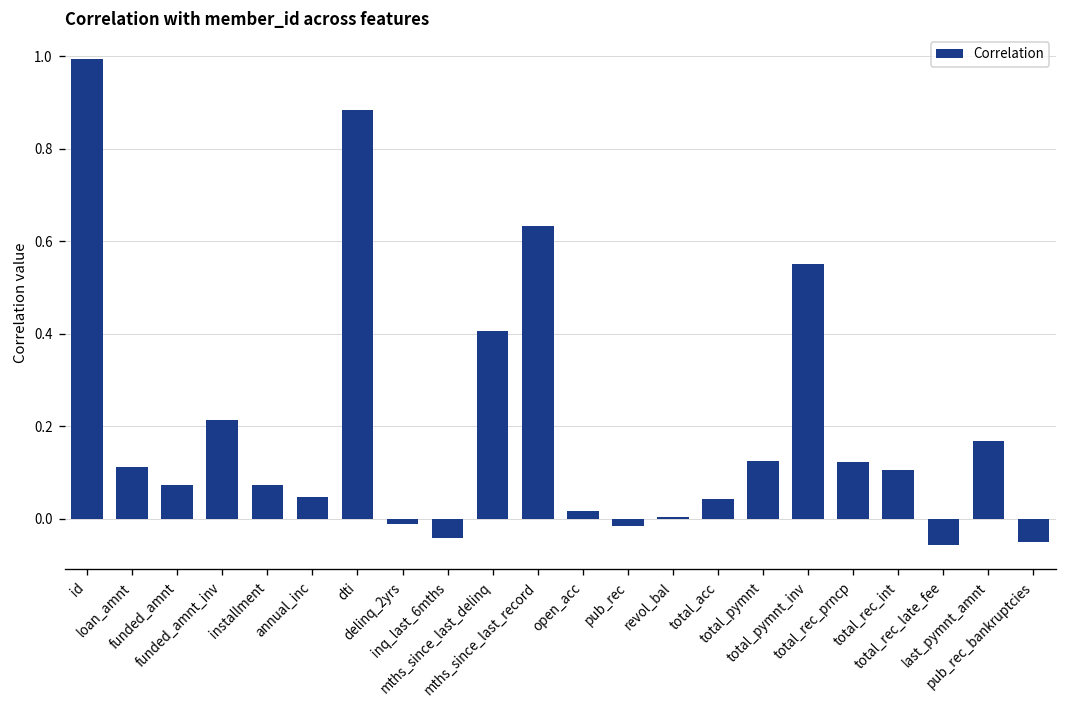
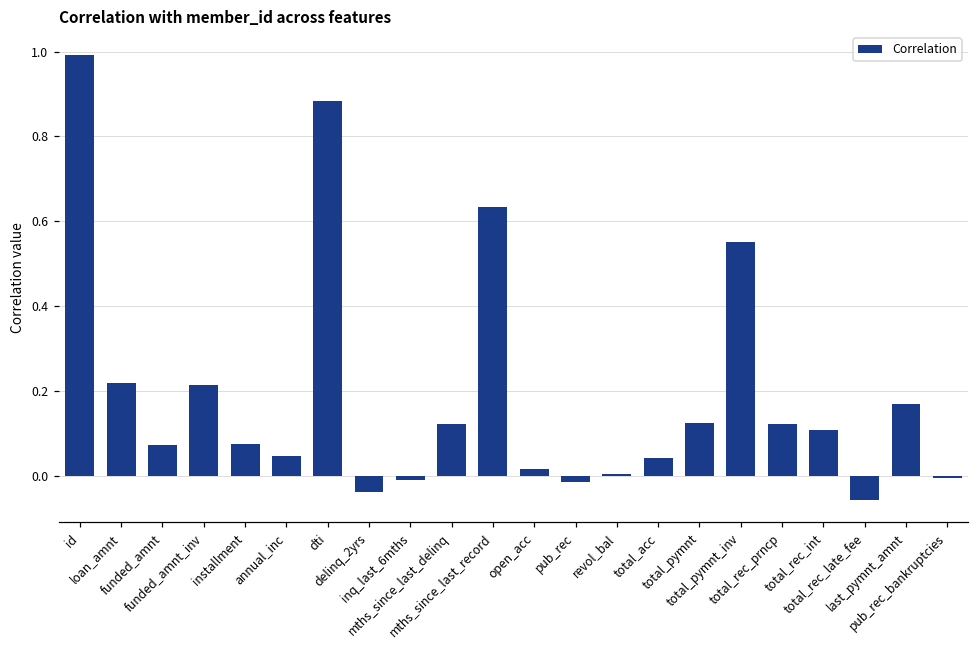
  {
    "id": 0.99,
-   "loan_amnt": 0.11,
+   "loan_amnt": 0.22,
    "funded_amnt": 0.07,
    "funded_amnt_inv": 0.21,
    "installment": 0.07,
    "annual_inc": 0.05,
    "dti": 0.88,
-   "delinq_2yrs": -0.01,
-   "inq_last_6mths": -0.04,
-   "mths_since_last_delinq": 0.41,
+   "delinq_2yrs": -0.04,
+   "inq_last_6mths": -0.01,
+   "mths_since_last_delinq": 0.12,
    "mths_since_last_record": 0.63,
    "open_acc": 0.02,
    "pub_rec": -0.01,
    "total_acc": 0.04,
    "total_pymnt": 0.12,
    "total_pymnt_inv": 0.55,
    "total_rec_prncp": 0.12,
    "total_rec_int": 0.11,
    "total_rec_late_fee": -0.06,
    "last_pymnt_amnt": 0.17,
-   "pub_rec_bankruptcies": -0.05
+   "pub_rec_bankruptcies": -0.01
  }
